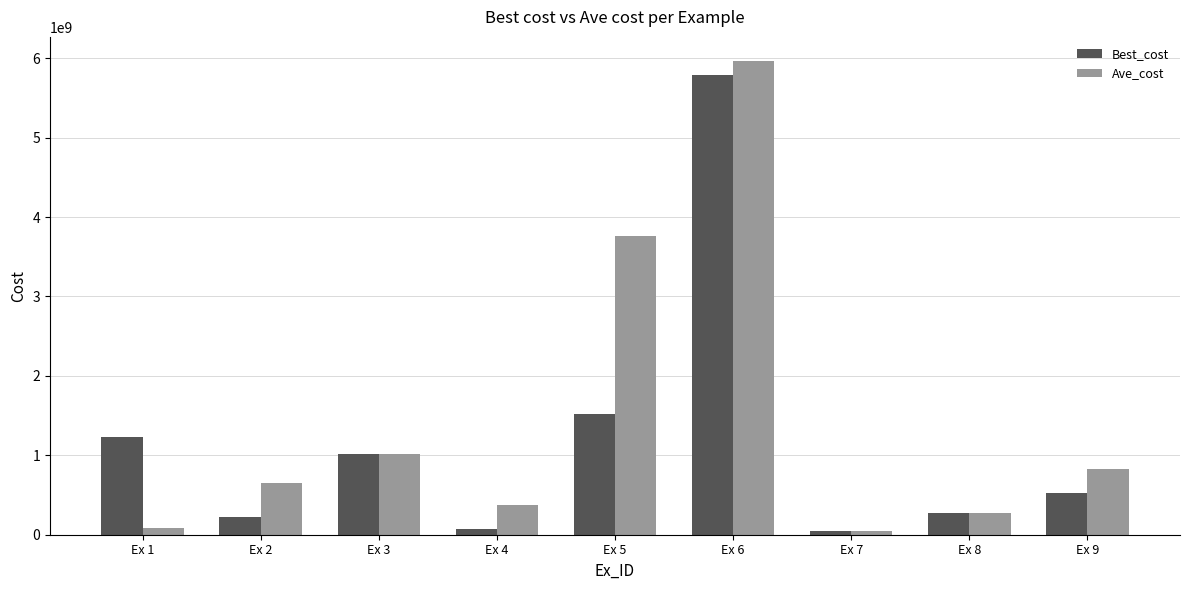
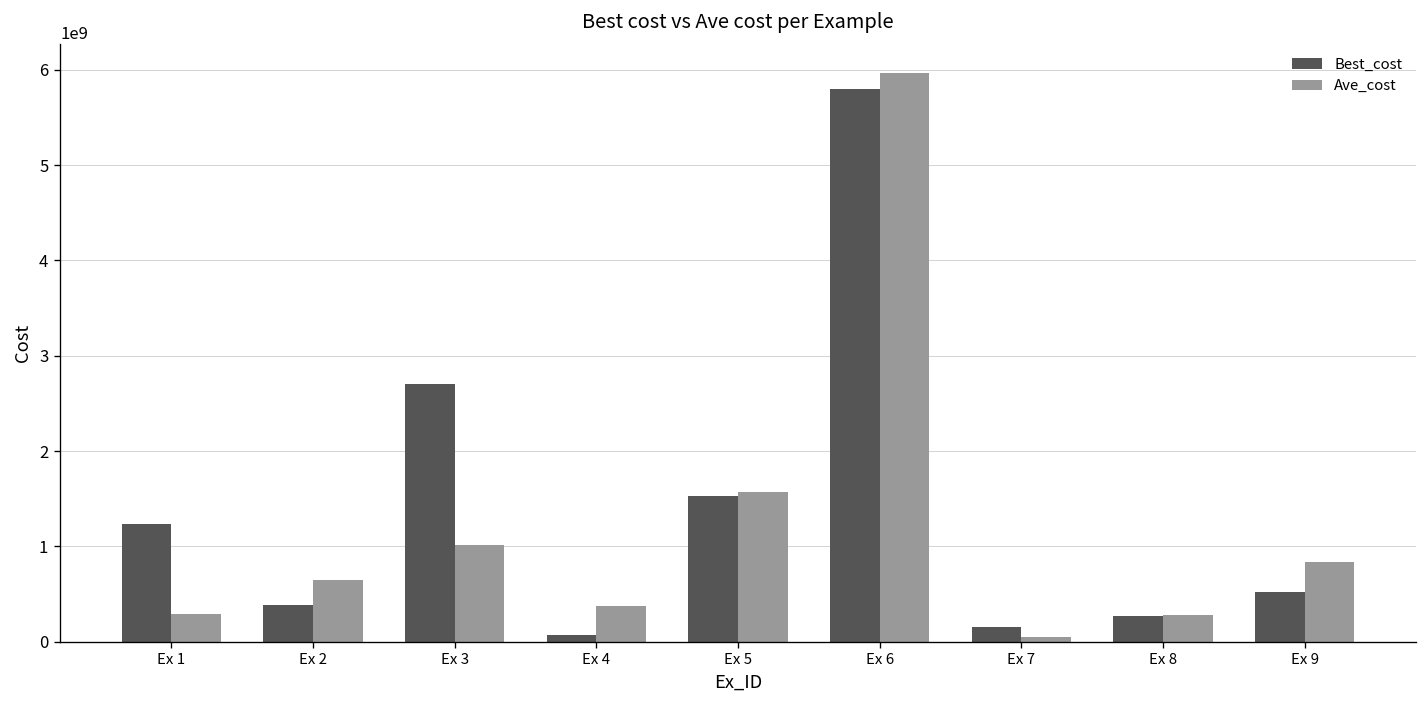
  {
    "Best_cost": {
      "Ex 1": 1200000000,
-     "Ex 2": 200000000,
-     "Ex 3": 1000000000,
+     "Ex 2": 400000000,
+     "Ex 3": 2700000000,
      "Ex 4": 100000000,
      "Ex 5": 1500000000,
      "Ex 6": 5800000000,
-     "Ex 7": 0,
+     "Ex 7": 200000000,
      "Ex 8": 300000000,
      "Ex 9": 500000000
    },
    "Ave_cost": {
-     "Ex 1": 100000000,
+     "Ex 1": 300000000,
      "Ex 2": 600000000,
      "Ex 3": 1000000000,
      "Ex 4": 400000000,
-     "Ex 5": 3800000000,
+     "Ex 5": 1600000000,
      "Ex 6": 6000000000,
      "Ex 7": 0,
      "Ex 8": 300000000,
      "Ex 9": 800000000
    }
  }
